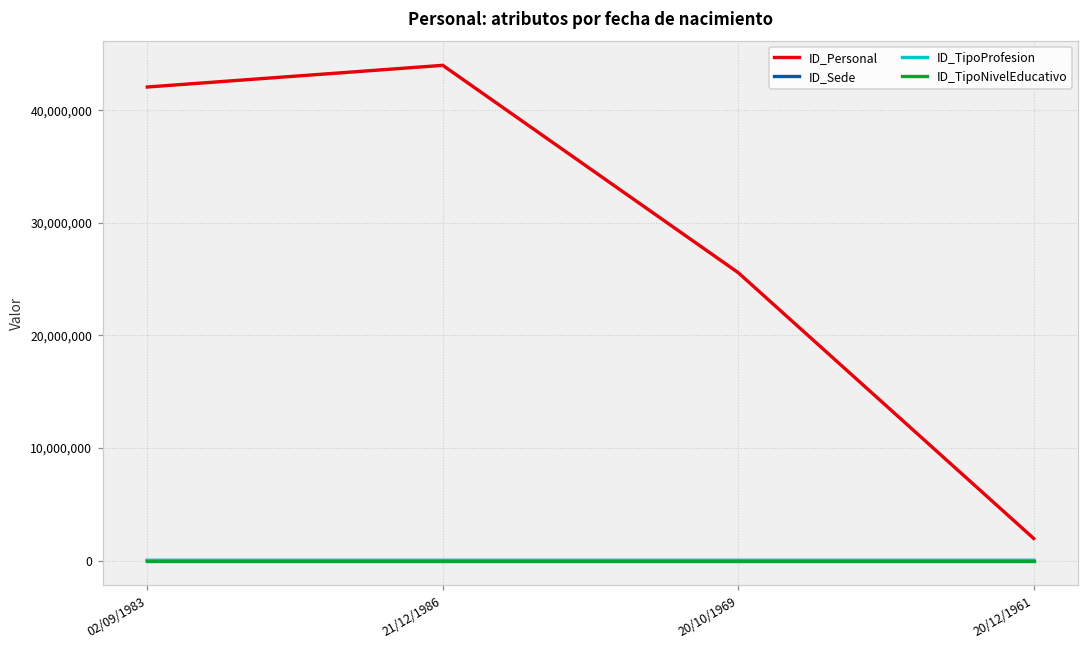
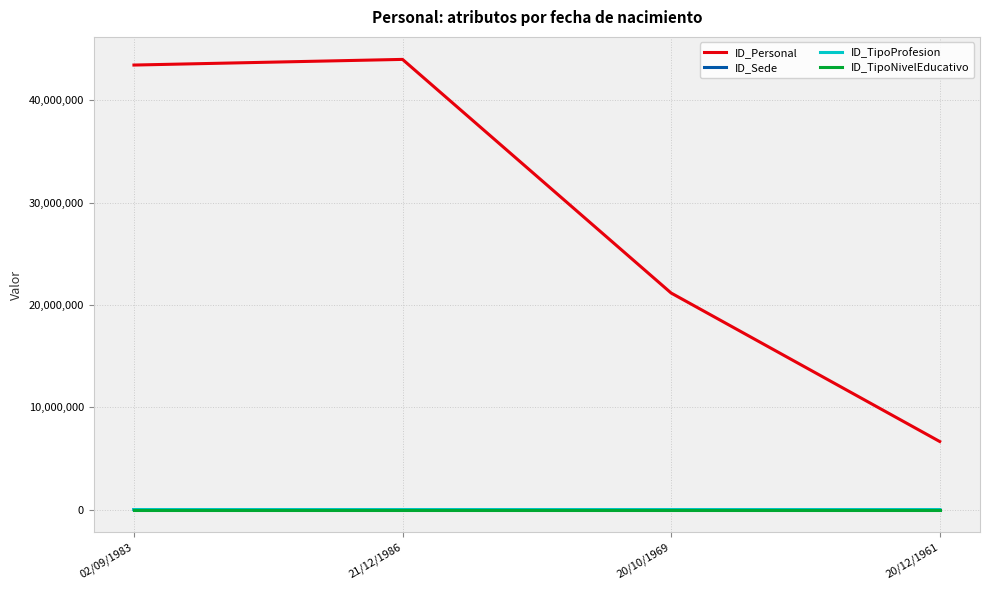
  {
    "ID_Personal": {
-     "02/09/1983": "42,100,000",
+     "02/09/1983": "43,400,000",
      "21/12/1986": "44,000,000",
-     "20/10/1969": "25,600,000",
-     "20/12/1961": "2,000,000"
+     "20/10/1969": "21,200,000",
+     "20/12/1961": "6,600,000"
    },
    "ID_TipoNivelEducativo": {
      "02/09/1983": "0",
      "21/12/1986": "0",
      "20/10/1969": "0",
      "20/12/1961": "0"
    }
  }
